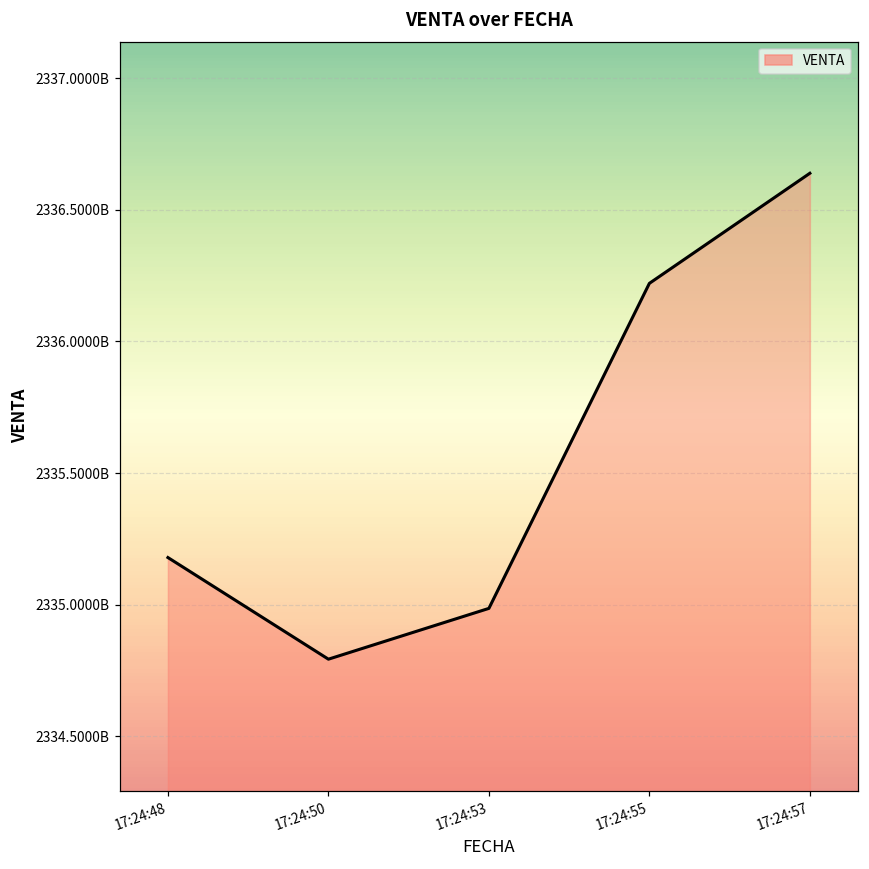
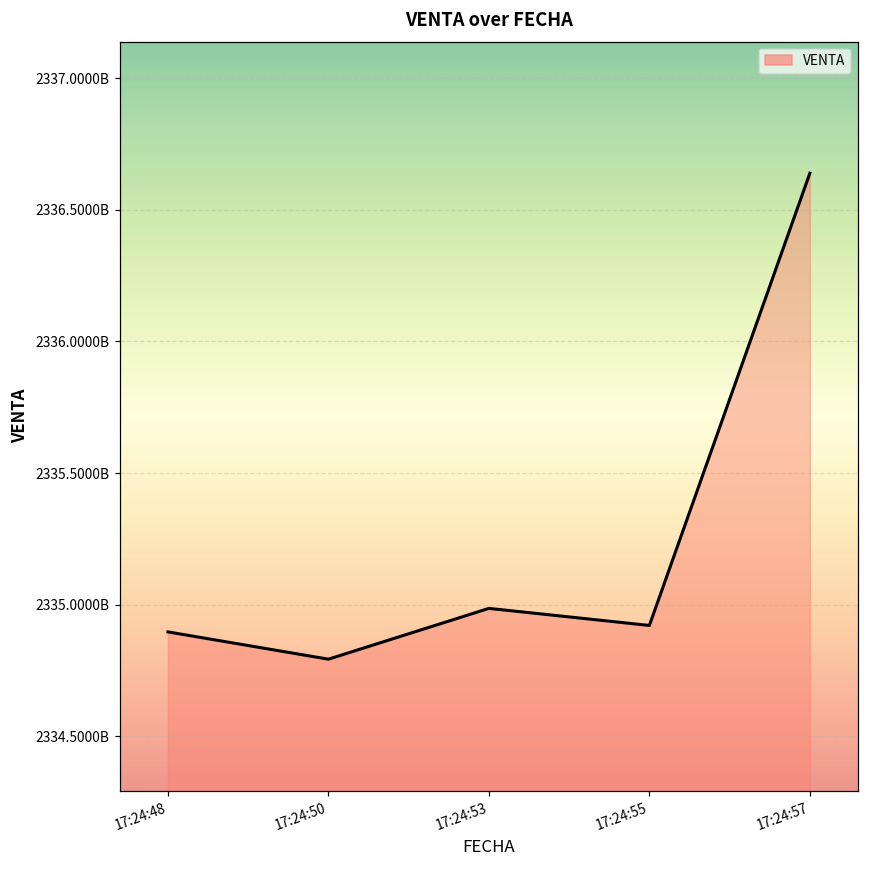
  {
-   "17:24:48": 2335180000000,
+   "17:24:48": 2334900000000,
    "17:24:50": 2334790000000,
    "17:24:53": 2334990000000,
-   "17:24:55": 2336220000000,
+   "17:24:55": 2334920000000,
    "17:24:57": 2336640000000
  }
